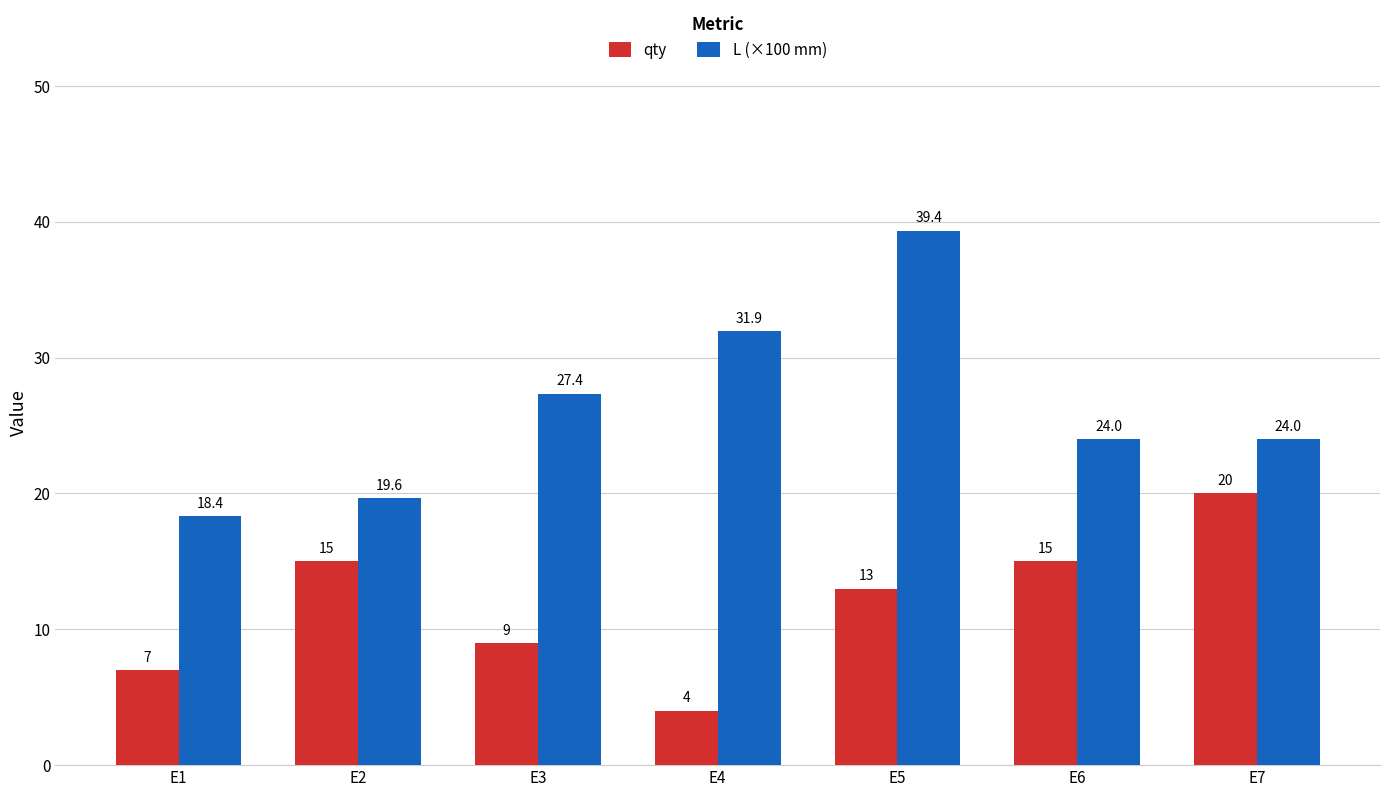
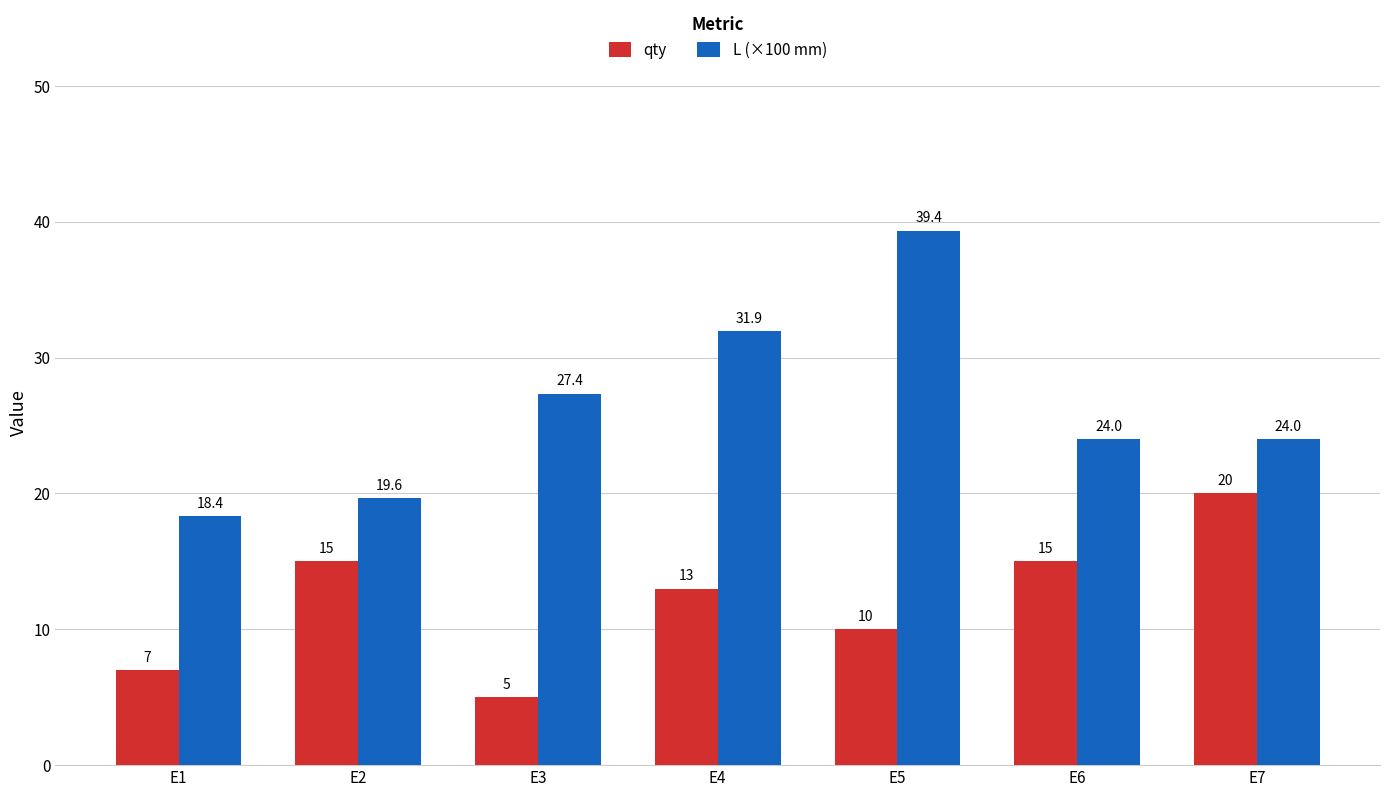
  {
    "qty": {
      "E1": 7,
      "E2": 15,
-     "E3": 9,
-     "E4": 4,
-     "E5": 13,
+     "E3": 5,
+     "E4": 13,
+     "E5": 10,
      "E6": 15,
      "E7": 20
    },
    "L (×100 mm)": {
      "E1": 18.4,
      "E2": 19.6,
      "E3": 27.4,
      "E4": 31.9,
      "E5": 39.4,
      "E6": 24.0,
      "E7": 24.0
    }
  }
